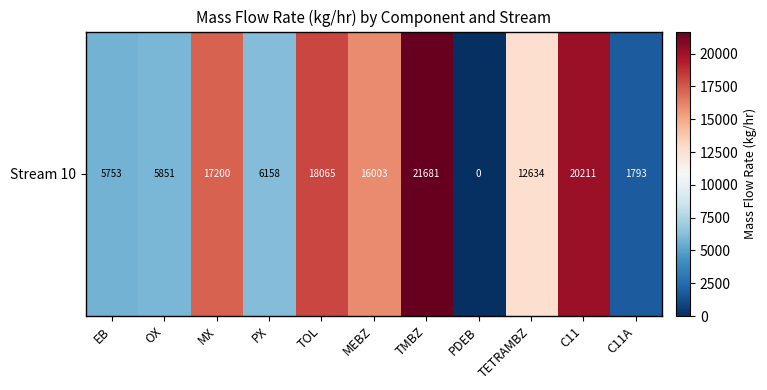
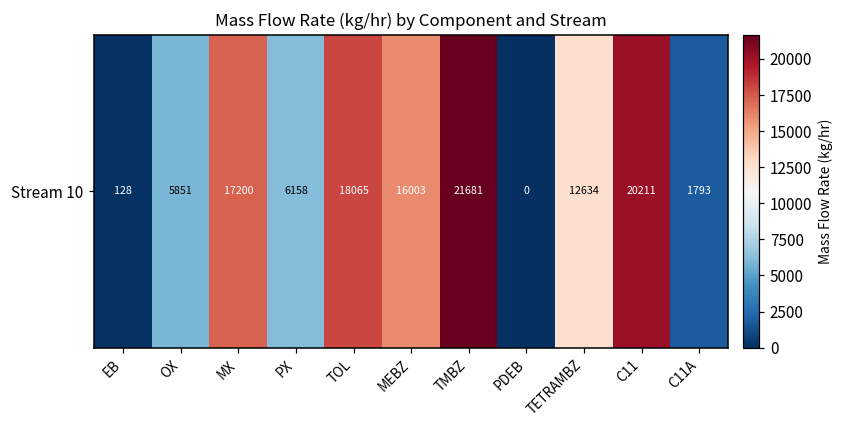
  {
    "Stream 10": {
-     "EB": 5753,
+     "EB": 128,
      "OX": 5851,
      "MX": 17200,
      "PX": 6158,
      "TOL": 18065,
      "MEBZ": 16003,
      "TMBZ": 21681,
      "PDEB": 0,
      "TETRAMBZ": 12634,
      "C11": 20211,
      "C11A": 1793
    }
  }
